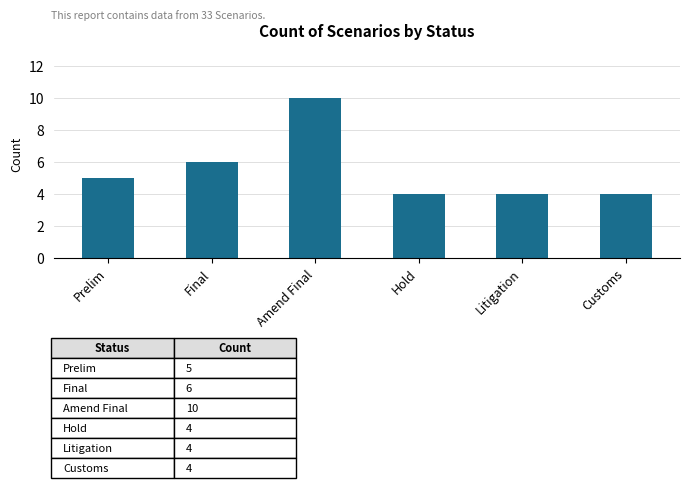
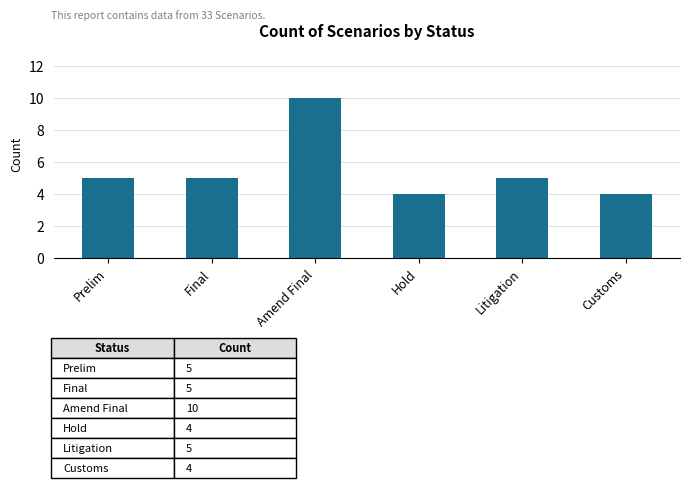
  {
-   "Final": 6,
-   "Litigation": 4
+   "Final": 5,
+   "Litigation": 5
  }
